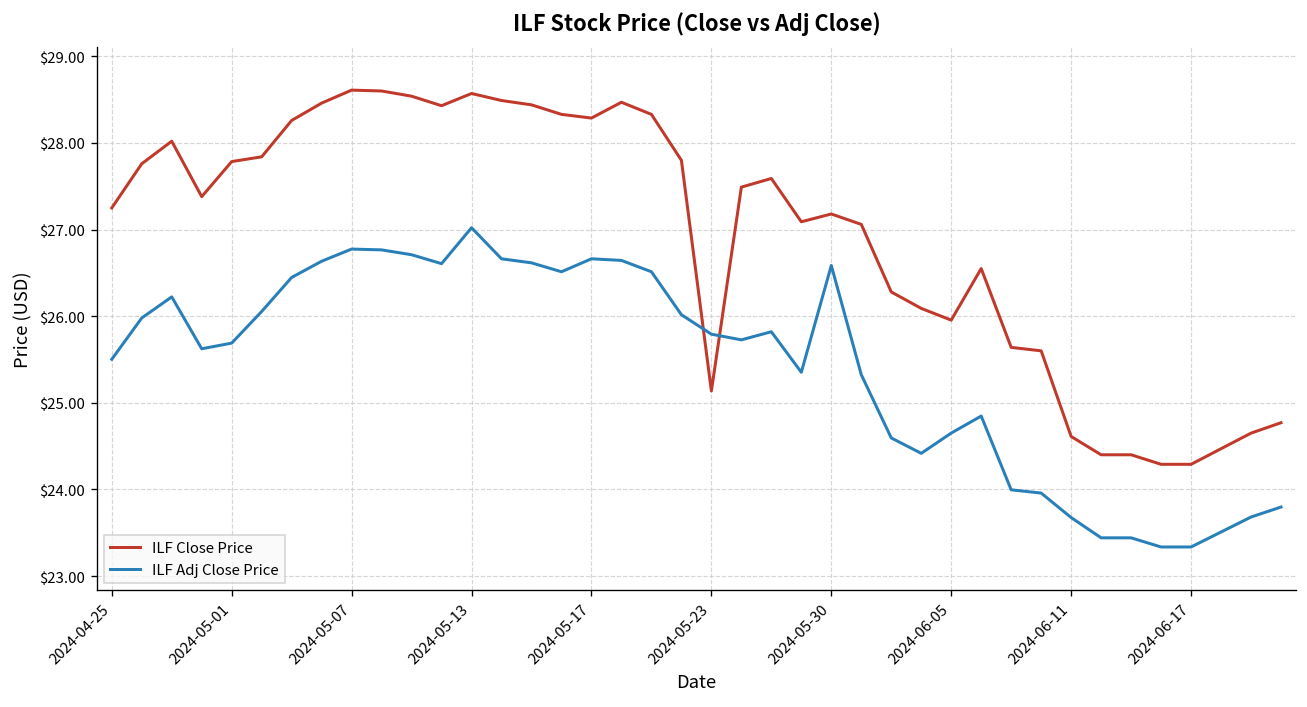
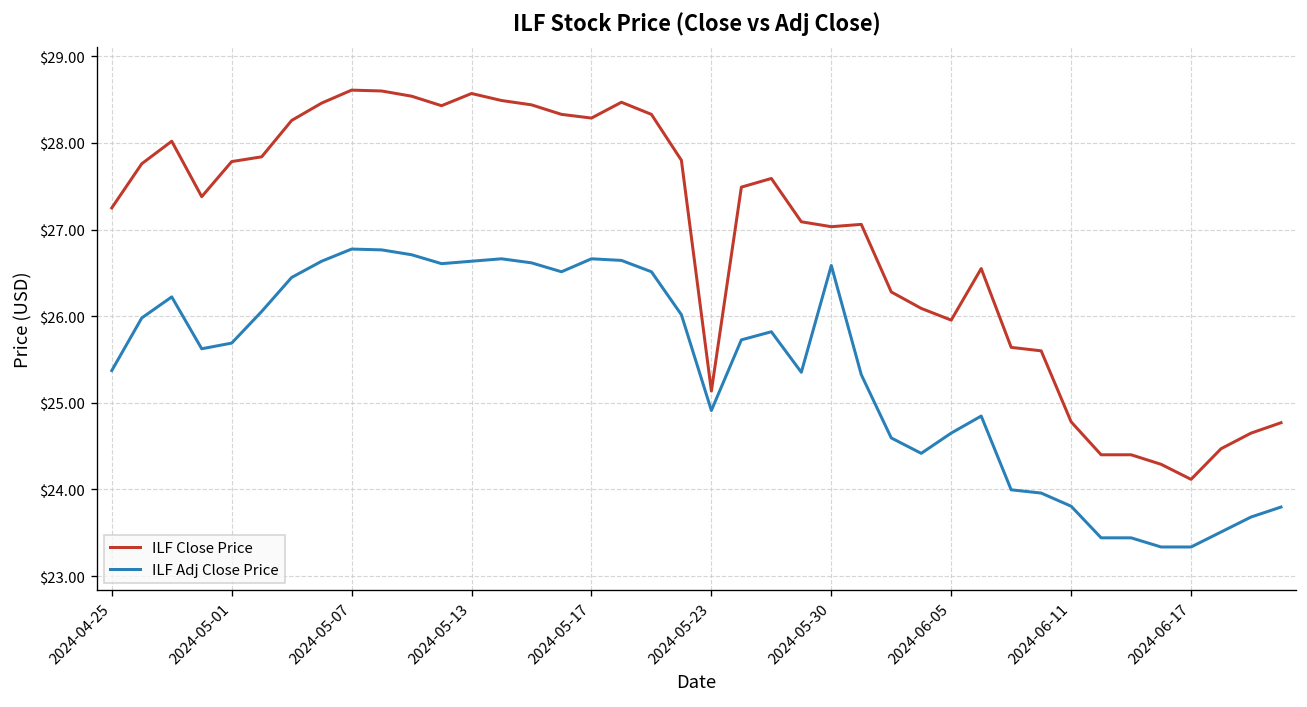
  {
    "ILF Close Price": {
      "2024-04-25": "$27.3",
      "2024-05-01": "$27.8",
      "2024-05-07": "$28.6",
      "2024-05-13": "$28.6",
      "2024-05-17": "$28.3",
      "2024-05-23": "$25.1",
-     "2024-05-30": "$27.2",
+     "2024-05-30": "$27.0",
      "2024-06-05": "$26.0",
-     "2024-06-11": "$24.6",
-     "2024-06-17": "$24.3"
+     "2024-06-11": "$24.8",
+     "2024-06-17": "$24.1"
    },
    "ILF Adj Close Price": {
-     "2024-04-25": "$25.5",
+     "2024-04-25": "$25.4",
      "2024-05-01": "$25.7",
      "2024-05-07": "$26.8",
-     "2024-05-13": "$27.0",
+     "2024-05-13": "$26.6",
      "2024-05-17": "$26.7",
-     "2024-05-23": "$25.8",
+     "2024-05-23": "$24.9",
      "2024-05-30": "$26.6",
      "2024-06-05": "$24.7",
-     "2024-06-11": "$23.7",
+     "2024-06-11": "$23.8",
      "2024-06-17": "$23.3"
    }
  }
